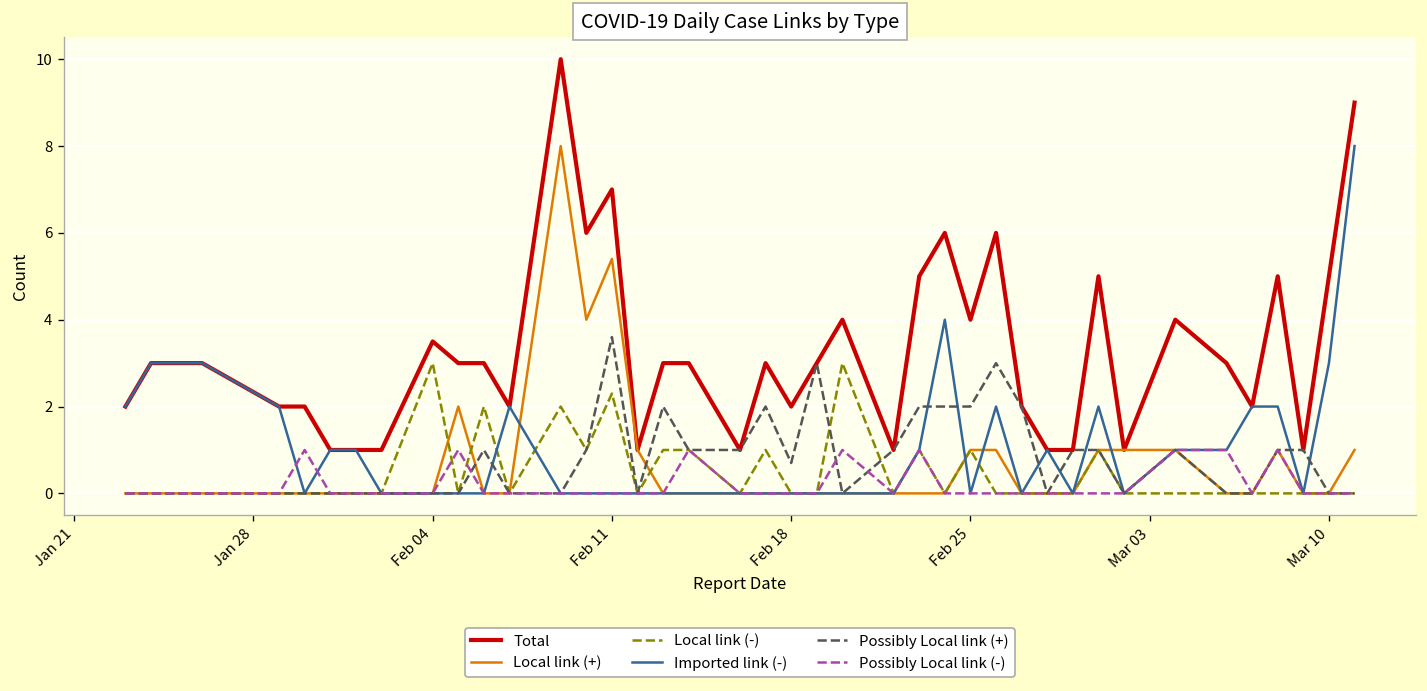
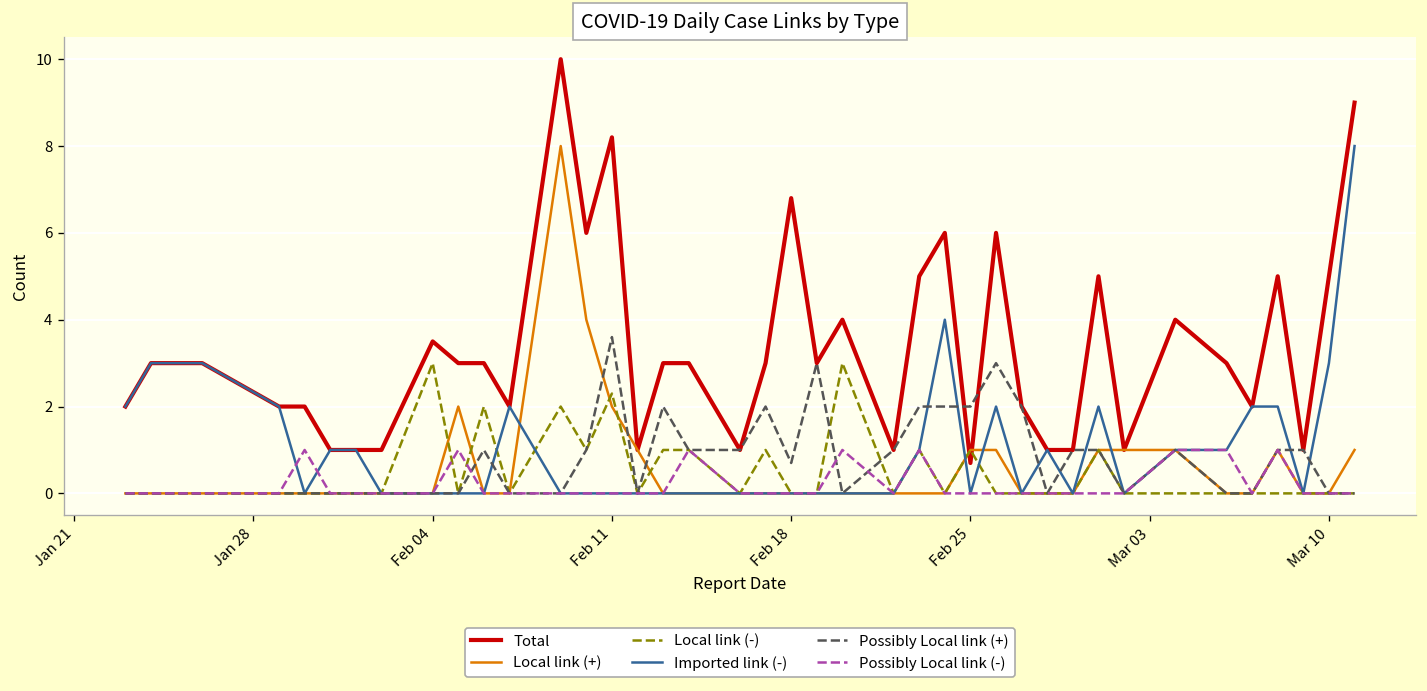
  {
    "Total": {
      "Feb 04": 3.5,
-     "Feb 11": 7.0,
-     "Feb 18": 2.0,
-     "Feb 25": 4.0,
+     "Feb 11": 8.2,
+     "Feb 18": 6.8,
+     "Feb 25": 0.7,
      "Mar 10": 5.0
    },
    "Local link (+)": {
-     "Feb 11": 5.4
+     "Feb 11": 2.0
    },
    "Local link (-)": {
      "Feb 04": 3.0,
      "Feb 11": 2.3
    },
    "Imported link (-)": {
      "Mar 10": 3.0
    },
    "Possibly Local link (+)": {
      "Feb 11": 3.6,
      "Feb 18": 0.7,
      "Feb 25": 2.0
    }
  }
